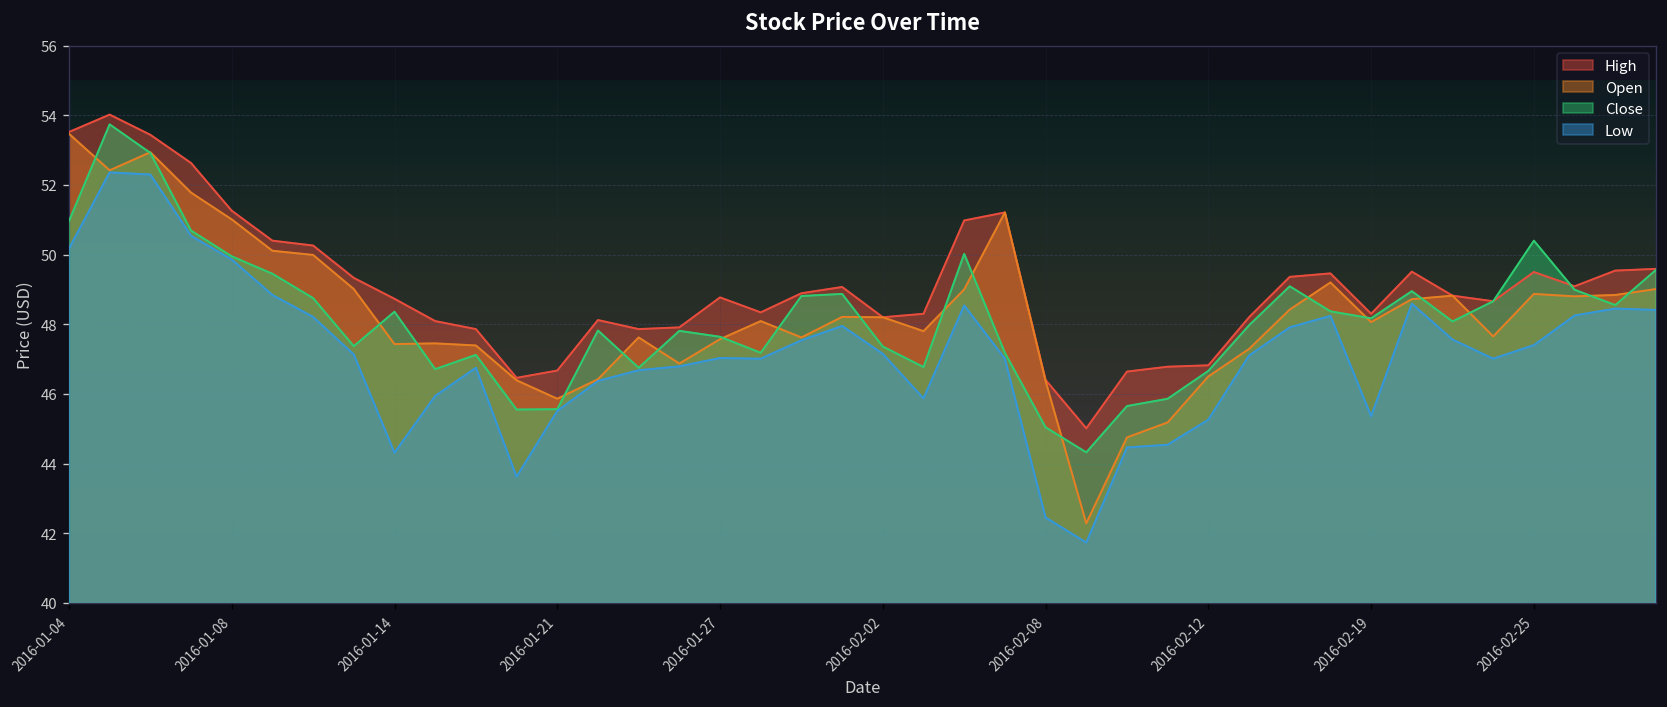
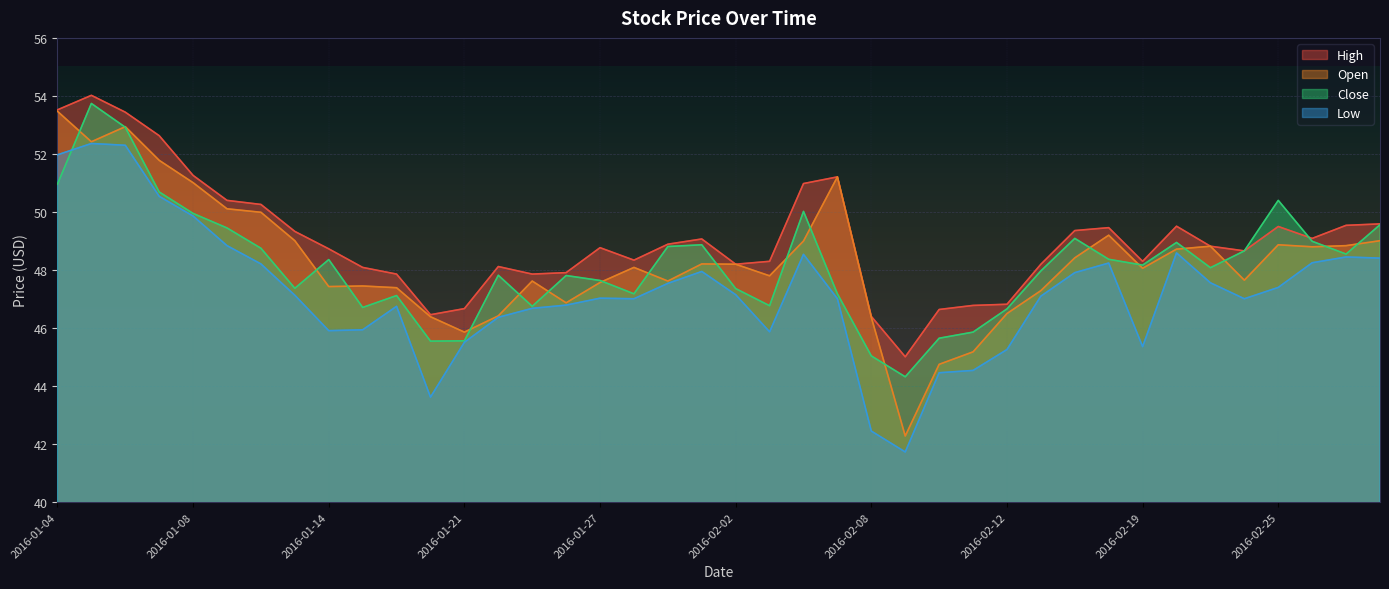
  {
    "Close": {
      "2016-01-04": 51.0,
      "2016-01-08": 50.0,
      "2016-01-14": 48.4,
      "2016-02-02": 47.4,
      "2016-02-08": 45.0,
      "2016-02-12": 46.7,
      "2016-02-19": 48.2,
      "2016-02-25": 50.4
    },
    "Low": {
-     "2016-01-04": 50.2,
+     "2016-01-04": 52.0,
      "2016-01-08": 49.9,
-     "2016-01-14": 44.3,
+     "2016-01-14": 45.9,
      "2016-01-27": 47.0,
      "2016-02-02": 47.2,
      "2016-02-08": 42.5,
      "2016-02-12": 45.3,
      "2016-02-19": 45.4,
      "2016-02-25": 47.4
    }
  }
